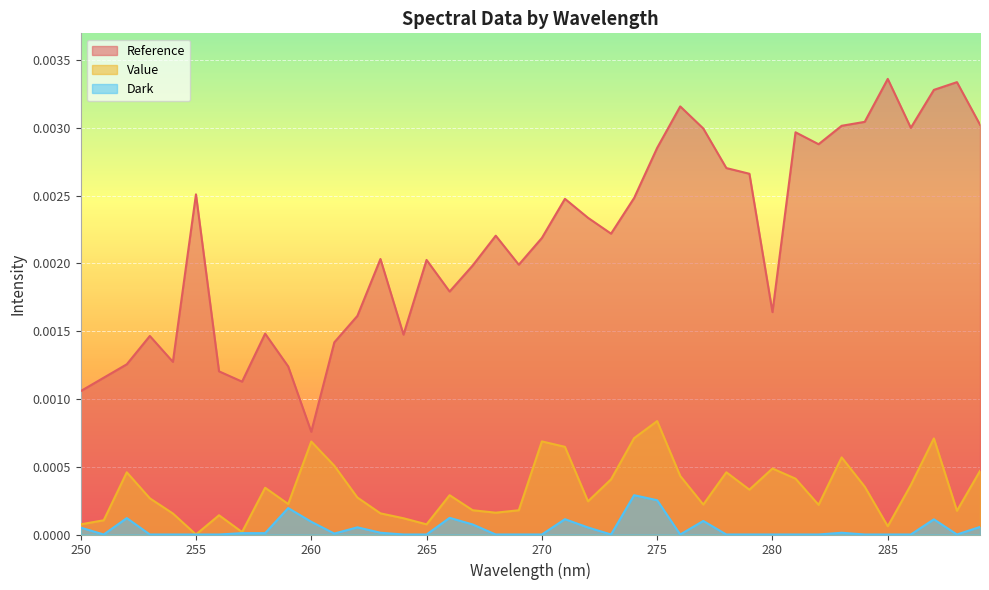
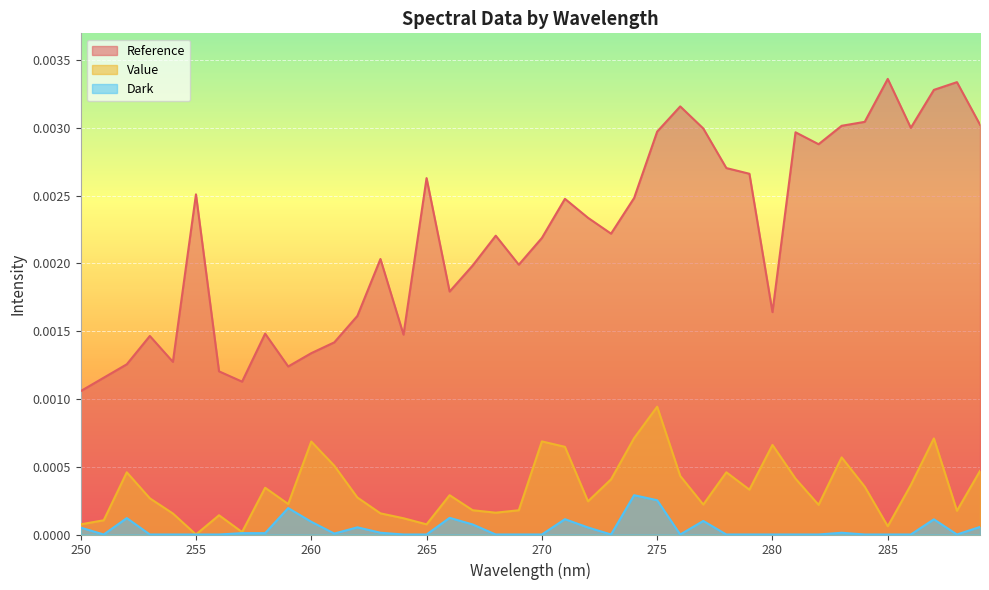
  {
    "Reference": {
      "250": 0.00106,
      "255": 0.00251,
-     "260": 0.00076,
-     "265": 0.00203,
+     "260": 0.00134,
+     "265": 0.00263,
      "270": 0.00219,
-     "275": 0.00285,
+     "275": 0.00297,
      "280": 0.00164,
      "285": 0.00336
    },
    "Value": {
      "250": 0.00008,
      "260": 0.00069,
      "265": 0.00008,
      "270": 0.00069,
-     "275": 0.00084,
-     "280": 0.00049,
+     "275": 0.00094,
+     "280": 0.00066,
      "285": 0.00006
    },
    "Dark": {
      "250": 0.00005,
      "260": 0.00009,
      "265": 0.00000,
      "270": 0.00000,
      "275": 0.00025,
      "280": 0.00000,
      "285": 0.00000
    }
  }
